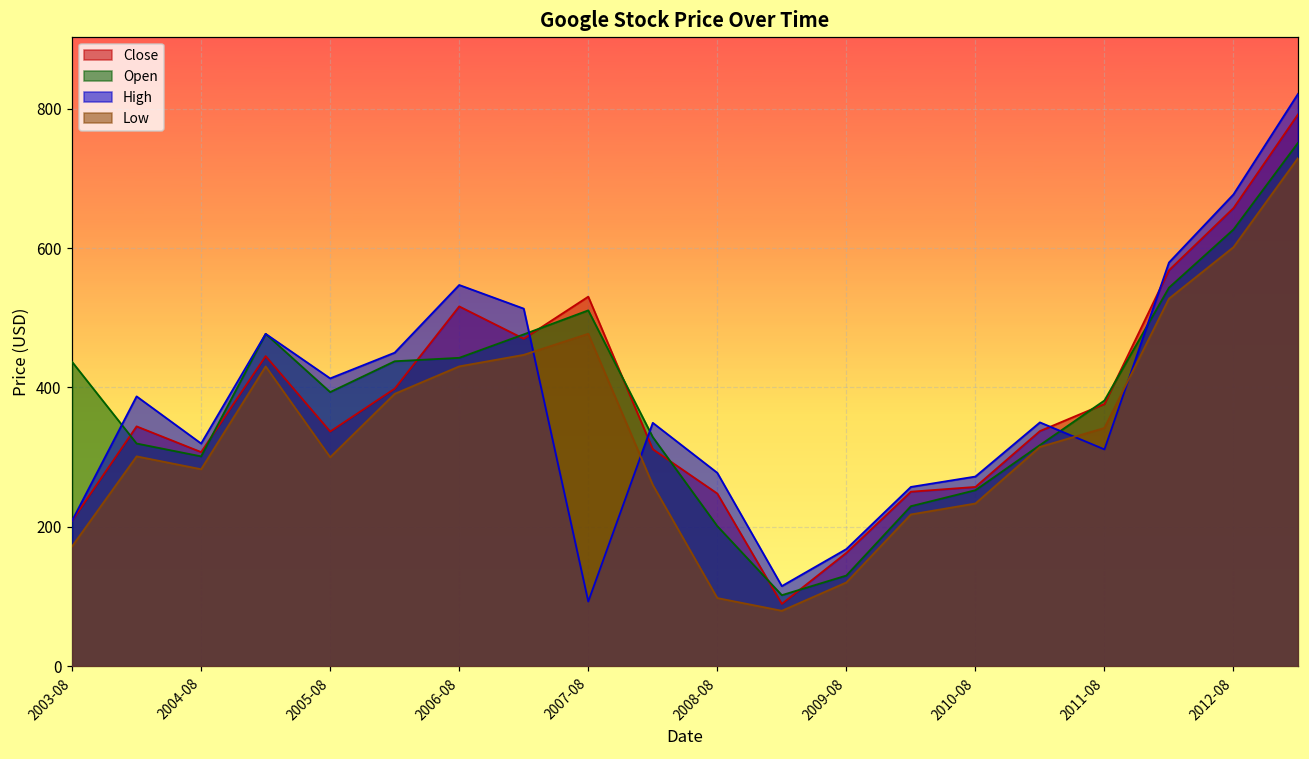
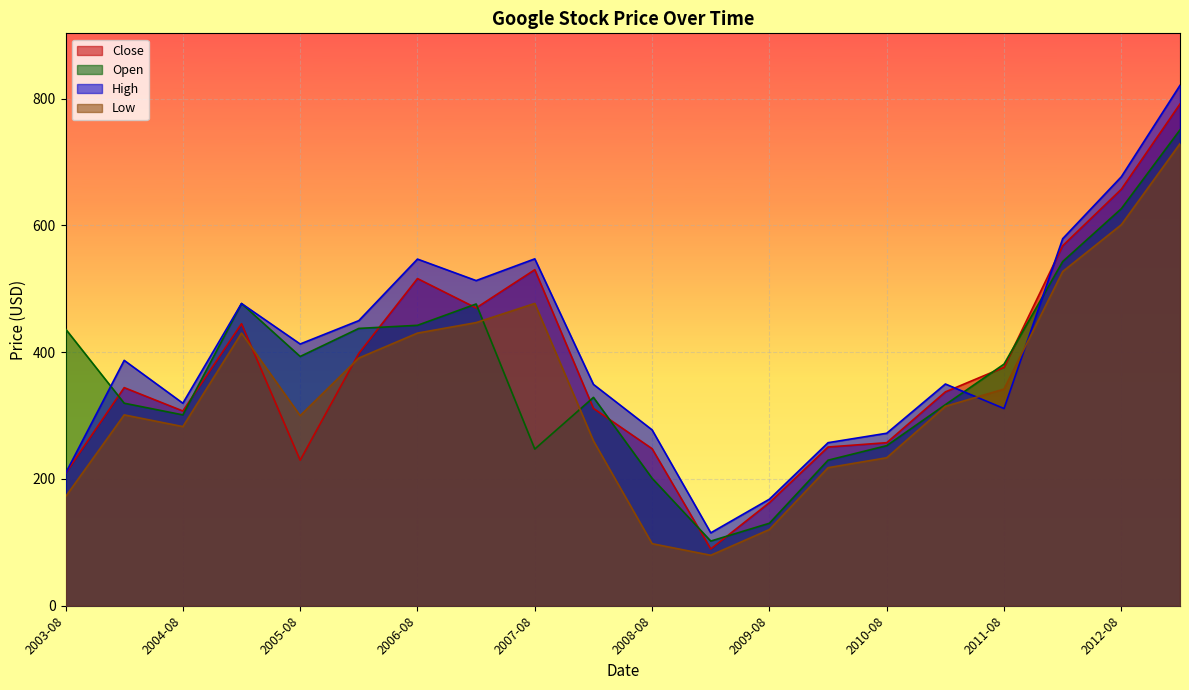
  {
    "Close": {
      "2004-08": 310,
-     "2005-08": 340,
+     "2005-08": 230,
      "2006-08": 520,
      "2007-08": 530,
      "2008-08": 250,
      "2009-08": 160,
      "2010-08": 260,
      "2011-08": 380,
      "2012-08": 660
    },
    "Open": {
      "2003-08": 440,
      "2004-08": 300,
      "2005-08": 390,
      "2006-08": 440,
-     "2007-08": 510,
+     "2007-08": 250,
      "2008-08": 200,
      "2009-08": 130,
      "2010-08": 250,
      "2011-08": 380,
      "2012-08": 630
    },
    "High": {
      "2004-08": 320,
      "2005-08": 410,
      "2006-08": 550,
-     "2007-08": 90,
+     "2007-08": 550,
      "2008-08": 280,
      "2009-08": 170,
      "2010-08": 270,
      "2011-08": 310,
      "2012-08": 680
    },
    "Low": {
      "2003-08": 170,
      "2004-08": 280,
      "2005-08": 300,
      "2006-08": 430,
      "2007-08": 480,
      "2008-08": 100,
      "2009-08": 120,
      "2010-08": 230,
      "2011-08": 340,
      "2012-08": 600
    }
  }
